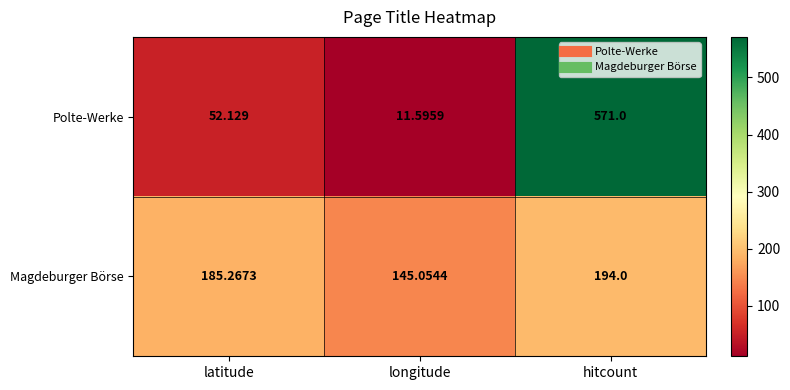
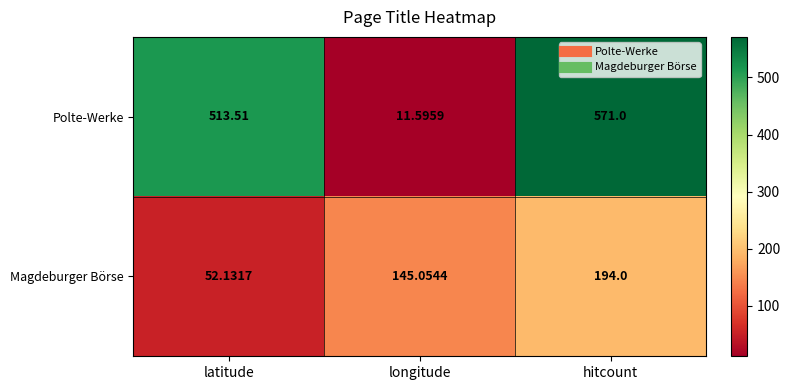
  {
    "Polte-Werke": {
-     "latitude": 52.129,
+     "latitude": 513.51,
      "longitude": 11.5959,
      "hitcount": 571.0
    },
    "Magdeburger Börse": {
-     "latitude": 185.2673,
+     "latitude": 52.1317,
      "longitude": 145.0544,
      "hitcount": 194.0
    }
  }
